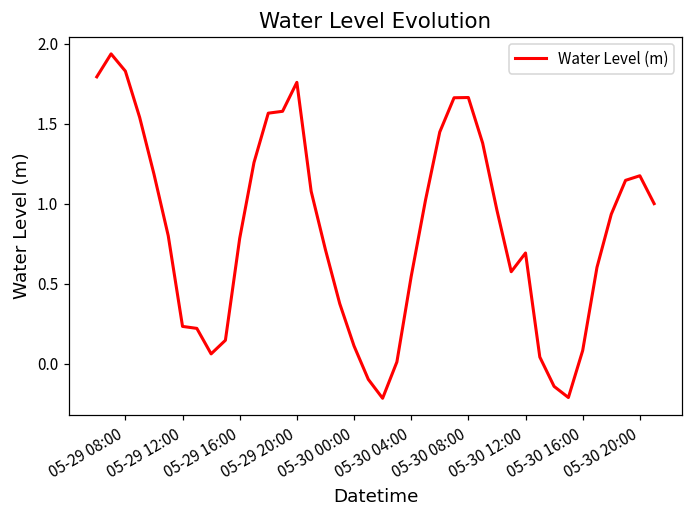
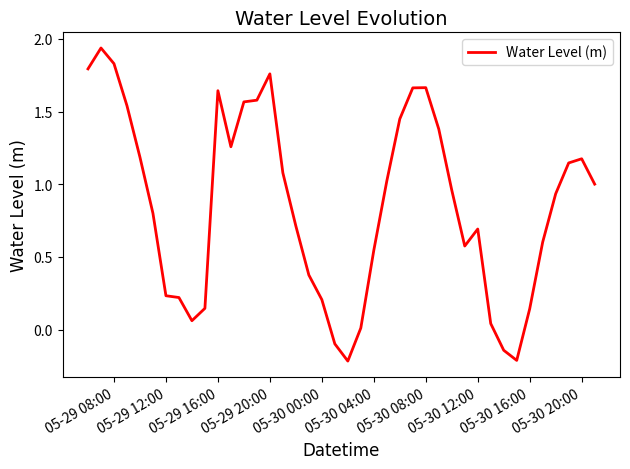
  {
    "05-29 08:00": 1.83,
    "05-29 12:00": 0.23,
-   "05-29 16:00": 0.78,
+   "05-29 16:00": 1.64,
    "05-29 20:00": 1.76,
-   "05-30 00:00": 0.11,
+   "05-30 00:00": 0.21,
    "05-30 04:00": 0.55,
    "05-30 08:00": 1.67,
    "05-30 12:00": 0.69,
-   "05-30 16:00": 0.08,
+   "05-30 16:00": 0.14,
    "05-30 20:00": 1.18
  }
